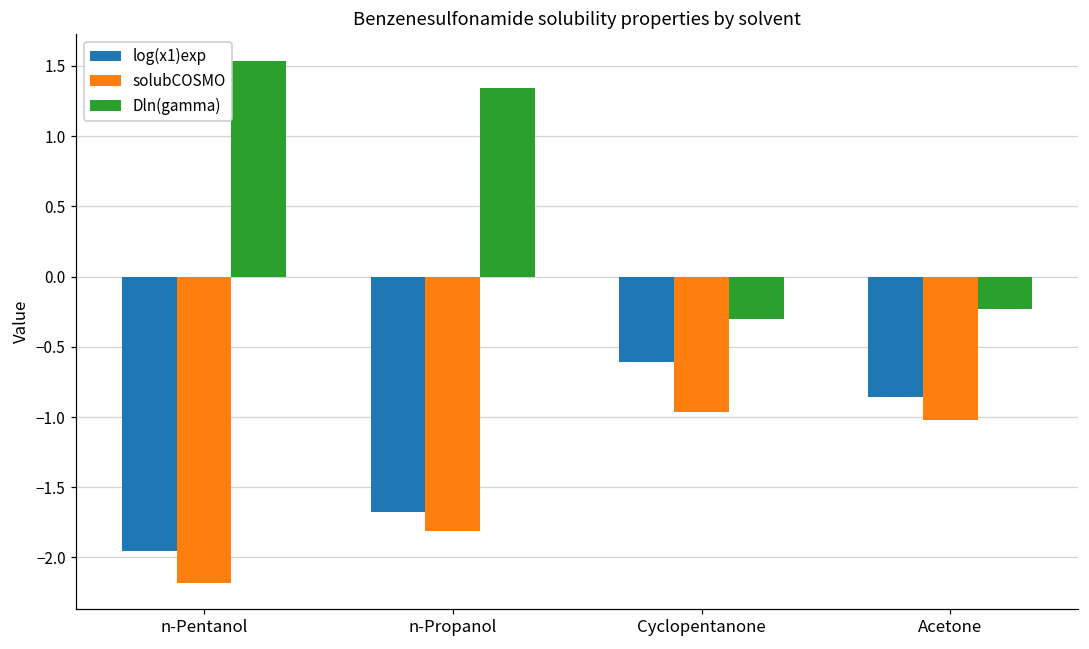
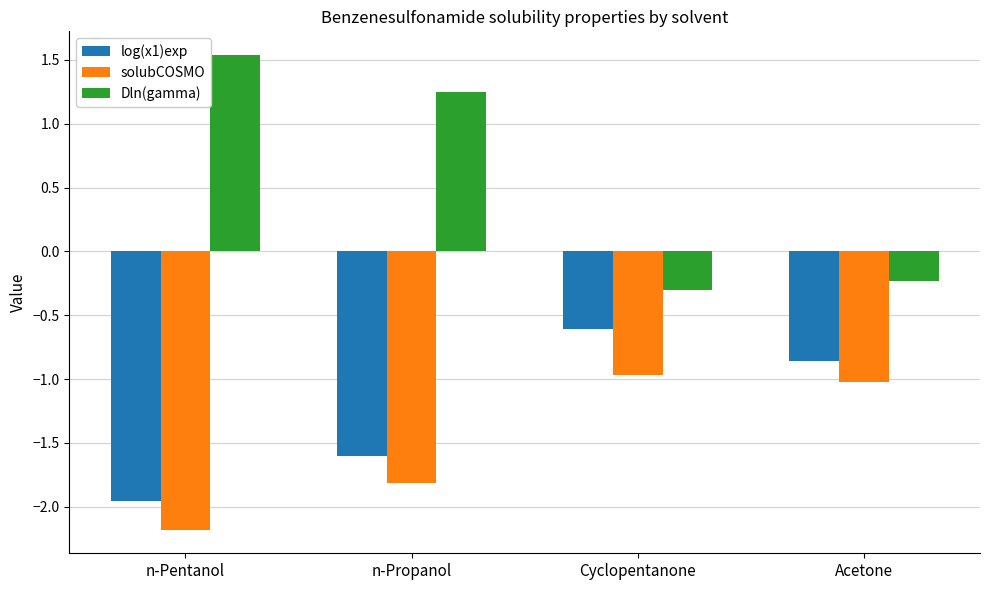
  {
    "log(x1)exp": {
      "n-Pentanol": -1.96,
-     "n-Propanol": -1.67,
+     "n-Propanol": -1.60,
      "Cyclopentanone": -0.61,
      "Acetone": -0.86
    },
    "solubCOSMO": {
      "n-Pentanol": -2.18,
      "n-Propanol": -1.81,
      "Cyclopentanone": -0.97,
      "Acetone": -1.02
    },
    "Dln(gamma)": {
      "n-Pentanol": 1.54,
-     "n-Propanol": 1.34,
+     "n-Propanol": 1.24,
      "Cyclopentanone": -0.31,
      "Acetone": -0.23
    }
  }
